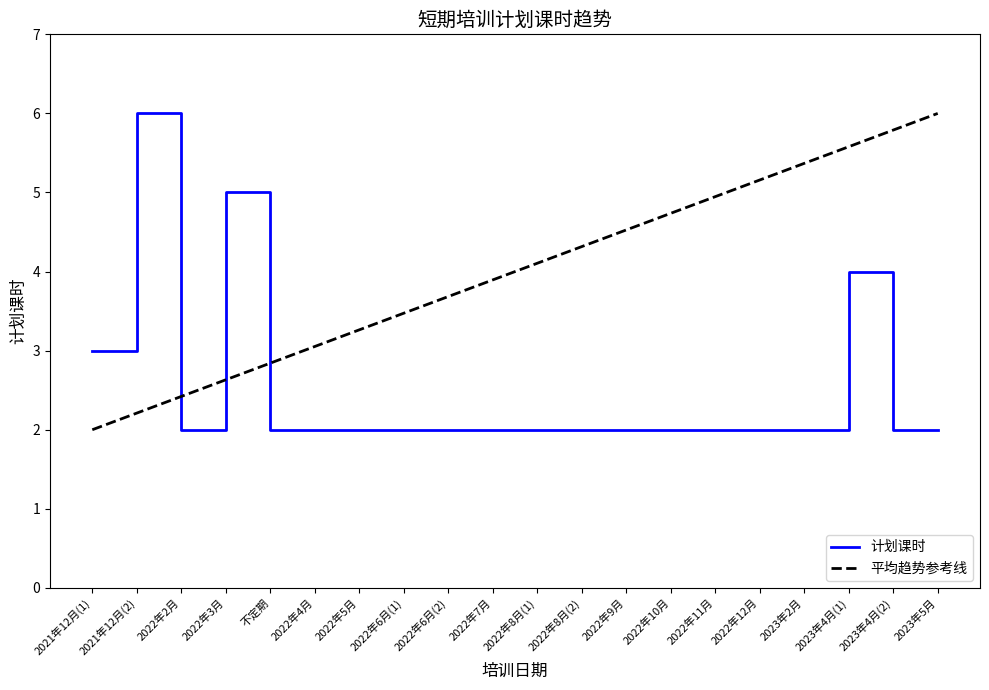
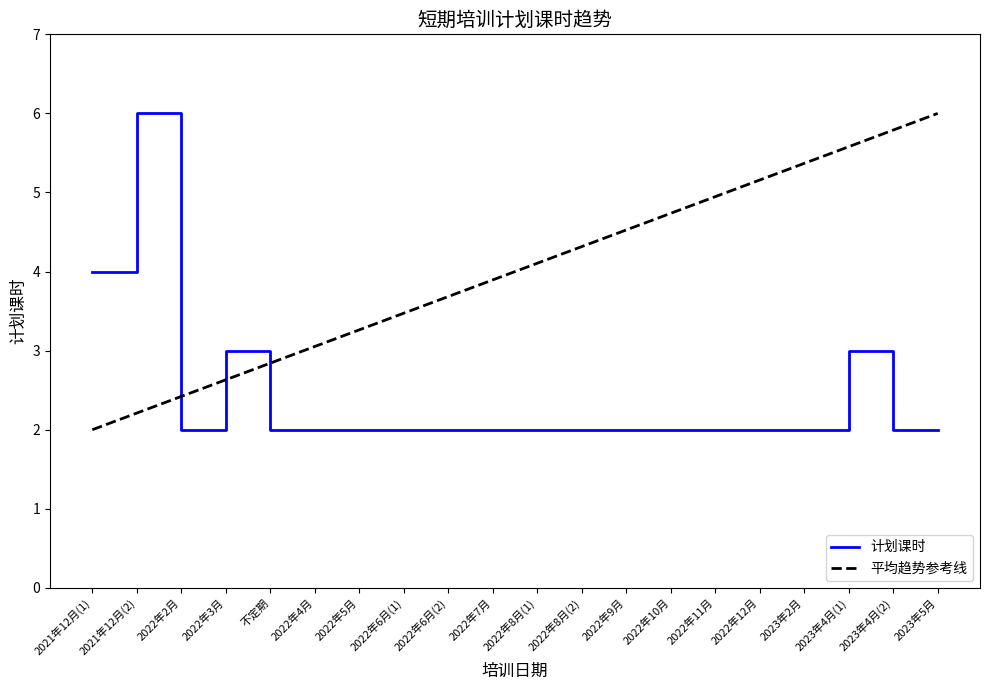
  {
    "计划课时": {
-     "2021年12月(1)": 3,
+     "2021年12月(1)": 4,
      "2021年12月(2)": 6,
      "2022年2月": 2,
-     "2022年3月": 5,
+     "2022年3月": 3,
      "不定期": 2,
      "2022年4月": 2,
      "2022年5月": 2,
      "2022年6月(1)": 2,
      "2022年6月(2)": 2,
      "2022年7月": 2,
      "2022年8月(1)": 2,
      "2022年8月(2)": 2,
      "2022年9月": 2,
      "2022年10月": 2,
      "2022年11月": 2,
      "2022年12月": 2,
      "2023年2月": 2,
-     "2023年4月(1)": 4,
+     "2023年4月(1)": 3,
      "2023年4月(2)": 2,
      "2023年5月": 2
    },
    "平均趋势参考线": {
      "2021年12月(1)": 2,
      "2021年12月(2)": 2.2,
      "2022年2月": 2.4,
      "2022年3月": 2.6,
      "不定期": 2.8,
      "2022年4月": 3.1,
      "2022年5月": 3.3,
      "2022年6月(1)": 3.5,
      "2022年6月(2)": 3.7,
      "2022年7月": 3.9,
      "2022年8月(1)": 4.1,
      "2022年8月(2)": 4.3,
      "2022年9月": 4.5,
      "2022年10月": 4.7,
      "2022年11月": 4.9,
      "2022年12月": 5.2,
      "2023年2月": 5.4,
      "2023年4月(1)": 5.6,
      "2023年4月(2)": 5.8,
      "2023年5月": 6
    }
  }
